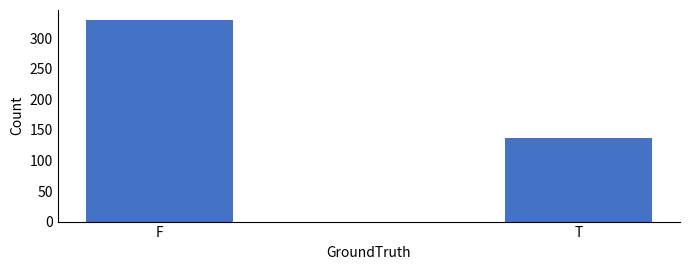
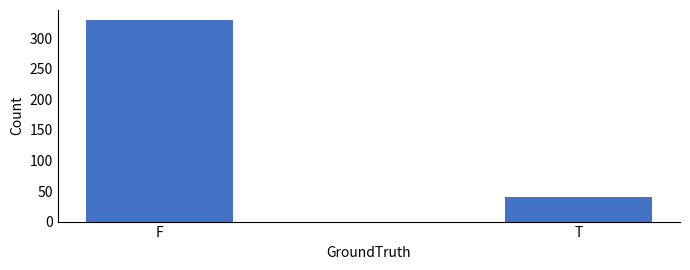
  {
    "F": 330,
-   "T": 140
+   "T": 40
  }
